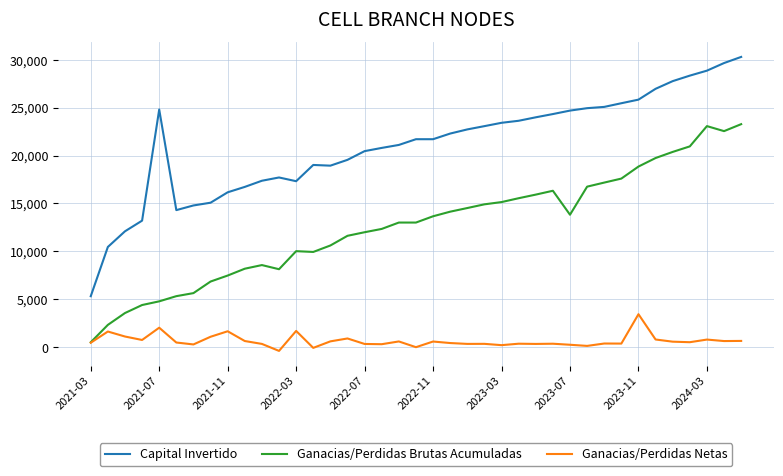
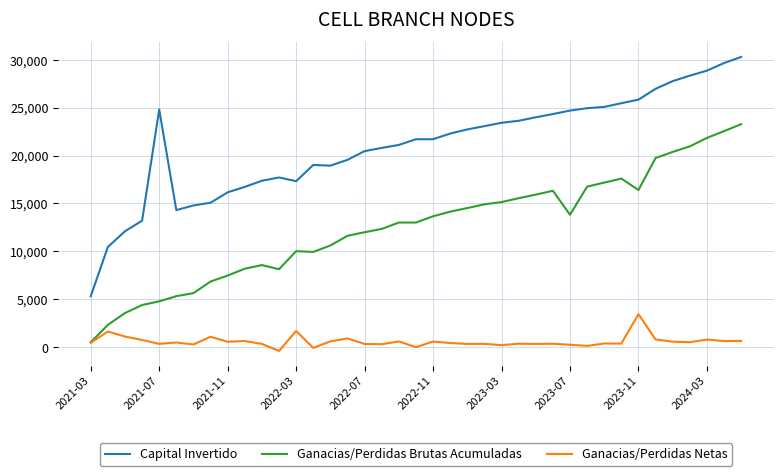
  {
    "Capital Invertido": {
      "2021-03": "5,000",
      "2021-07": "25,000",
      "2021-11": "16,000",
      "2022-03": "17,000",
      "2022-07": "20,000",
      "2022-11": "22,000",
      "2023-03": "23,000",
      "2023-07": "25,000",
      "2023-11": "26,000",
      "2024-03": "29,000"
    },
    "Ganacias/Perdidas Brutas Acumuladas": {
      "2021-07": "5,000",
      "2021-11": "7,000",
      "2022-03": "10,000",
      "2022-07": "12,000",
      "2022-11": "14,000",
      "2023-03": "15,000",
      "2023-07": "14,000",
-     "2023-11": "19,000",
-     "2024-03": "23,000"
+     "2023-11": "16,000",
+     "2024-03": "22,000"
    },
    "Ganacias/Perdidas Netas": {
-     "2021-07": "2,000",
-     "2021-11": "2,000",
+     "2021-07": "0",
+     "2021-11": "1,000",
      "2022-03": "2,000",
      "2022-07": "0",
      "2022-11": "1,000",
      "2023-03": "0",
      "2023-07": "0",
      "2023-11": "3,000",
      "2024-03": "1,000"
    }
  }
